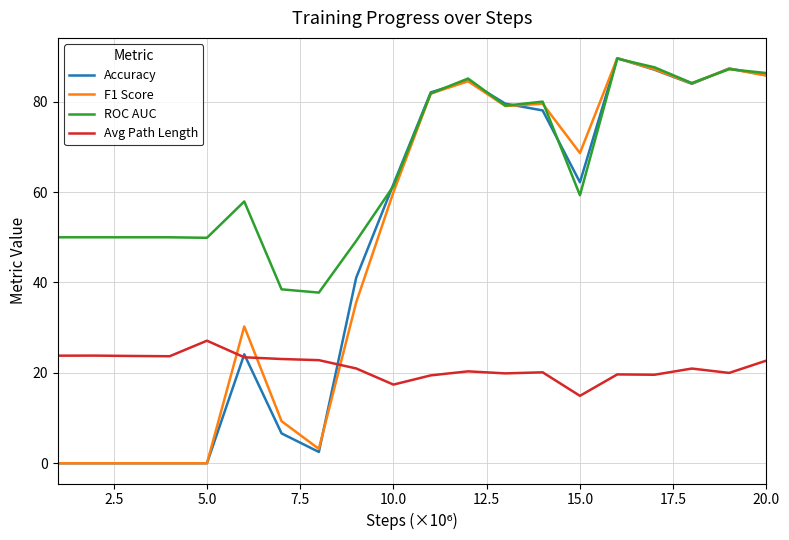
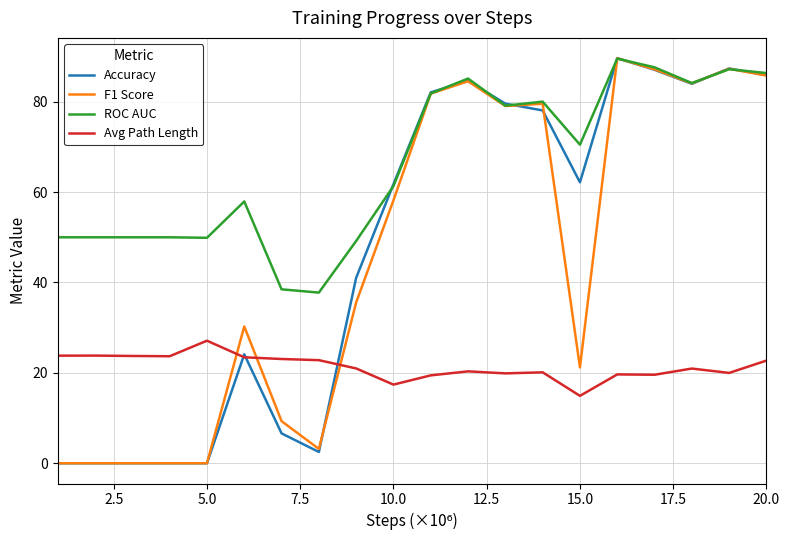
  {
    "Accuracy": {
      "15.0": 62
    },
    "F1 Score": {
-     "10.0": 60,
-     "15.0": 69
+     "10.0": 58,
+     "15.0": 21
    },
    "ROC AUC": {
      "5.0": 50,
-     "15.0": 59
+     "15.0": 70
    },
    "Avg Path Length": {
      "5.0": 27,
      "10.0": 17,
      "15.0": 15,
      "20.0": 23
    }
  }
